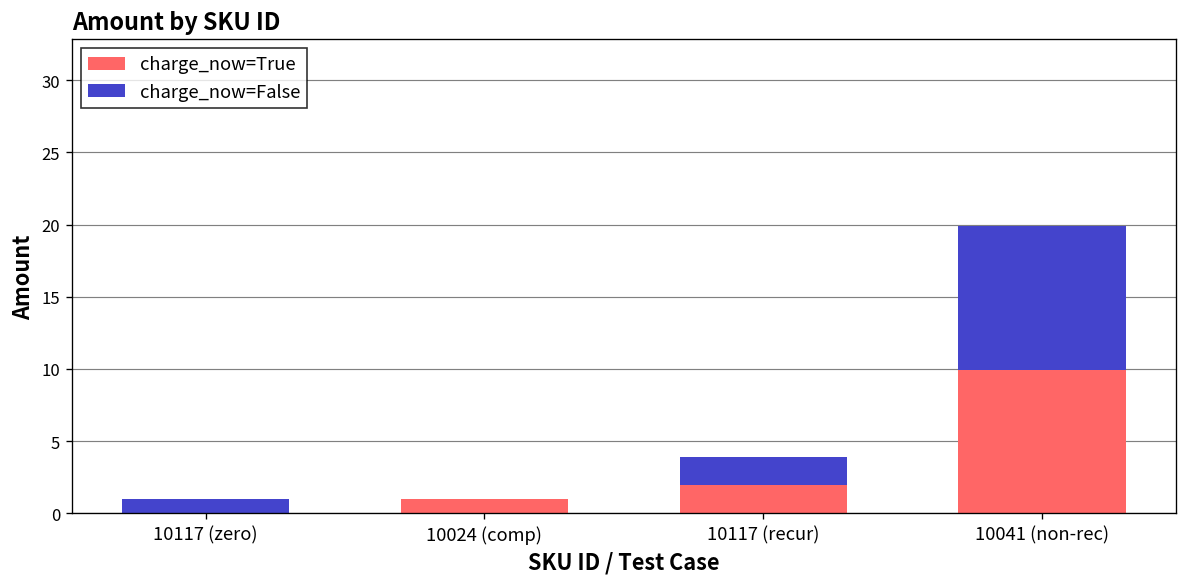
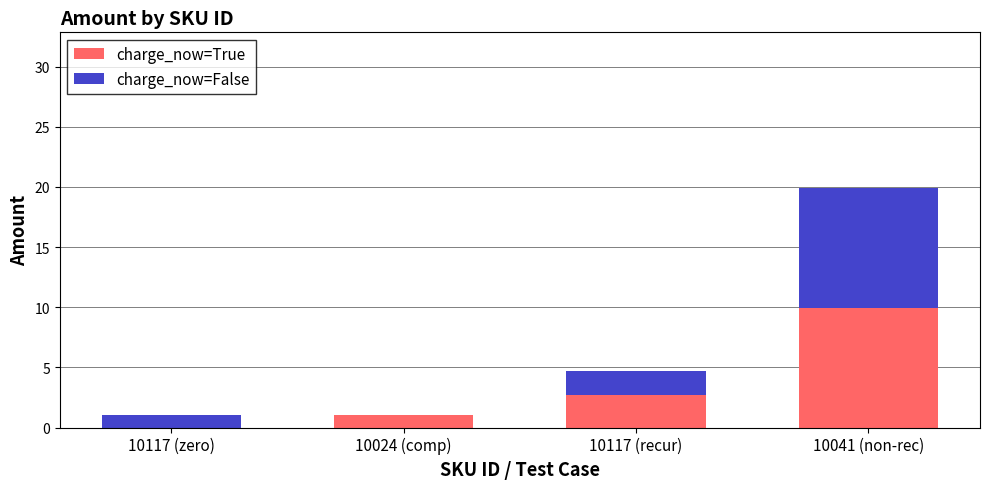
  {
    "charge_now=True": {
      "10117 (zero)": 0.0,
      "10024 (comp)": 1.0,
-     "10117 (recur)": 2.0,
+     "10117 (recur)": 2.7,
      "10041 (non-rec)": 10.0
    },
    "charge_now=False": {
      "10117 (zero)": 1.0,
      "10024 (comp)": 0.0,
      "10117 (recur)": 2.0,
      "10041 (non-rec)": 10.0
    }
  }
